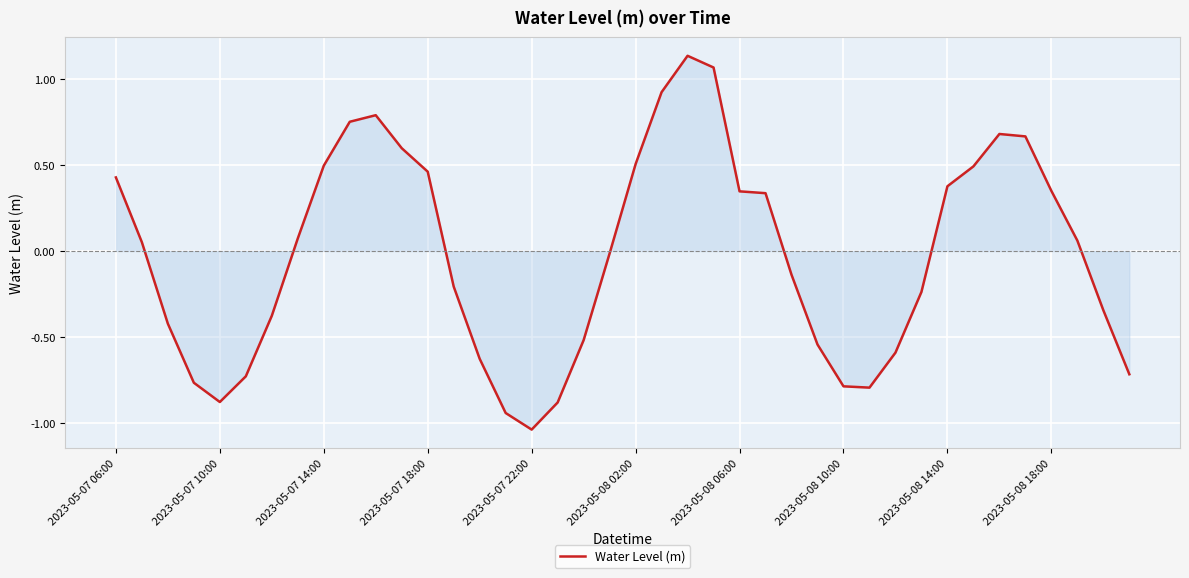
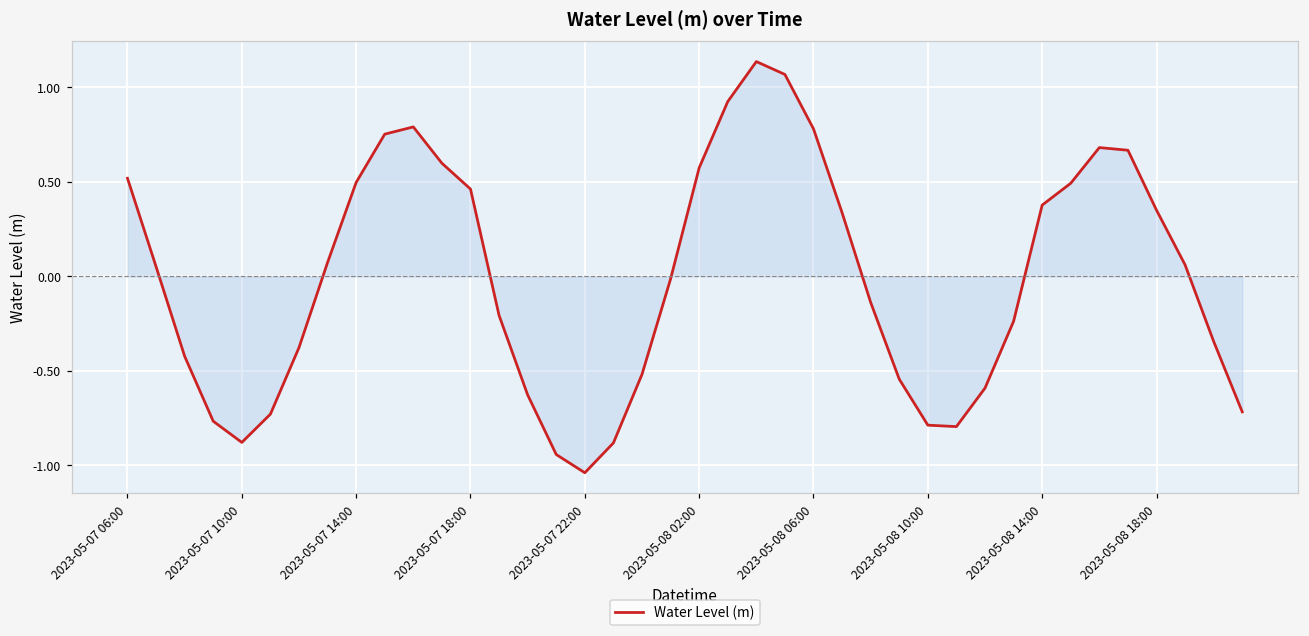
  {
    "Water Level (m)": {
-     "2023-05-07 06:00": 0.43,
+     "2023-05-07 06:00": 0.52,
      "2023-05-07 10:00": -0.88,
      "2023-05-07 22:00": -1.04,
-     "2023-05-08 02:00": 0.50,
-     "2023-05-08 06:00": 0.35,
+     "2023-05-08 02:00": 0.57,
+     "2023-05-08 06:00": 0.78,
      "2023-05-08 10:00": -0.79
    }
  }
